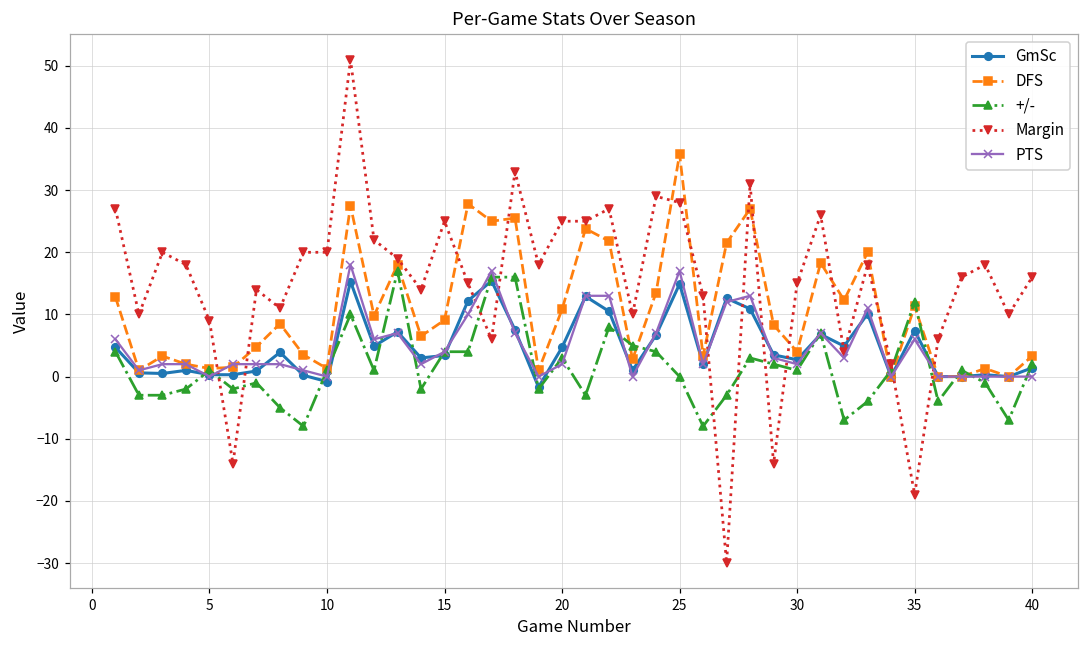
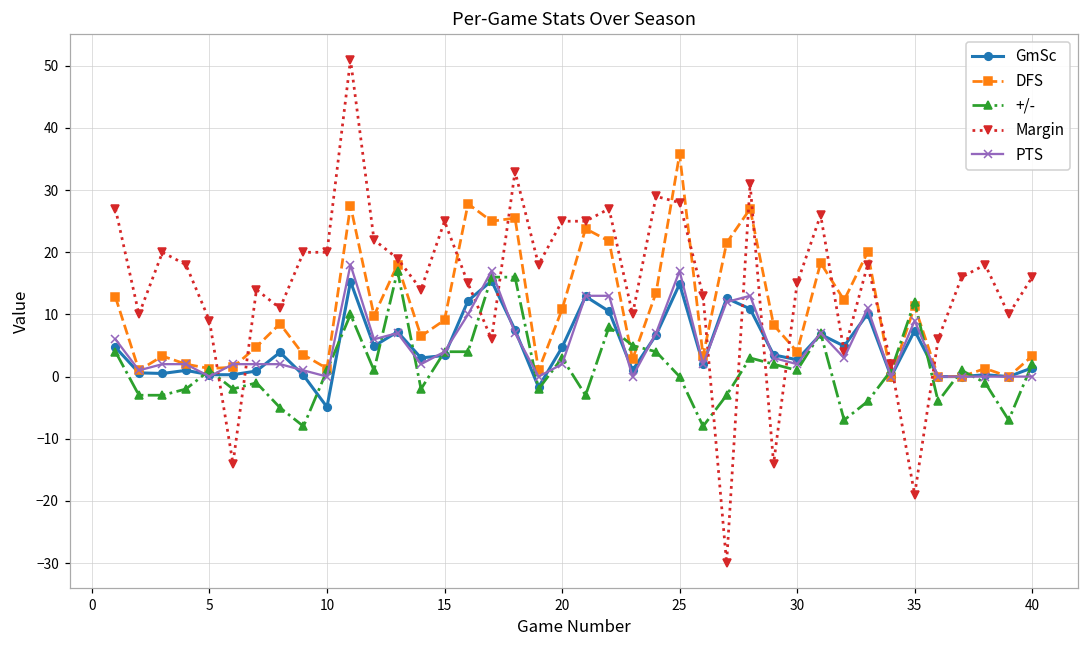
  {
    "GmSc": {
-     "10": -1,
+     "10": -5,
      "15": 3,
      "20": 5,
      "25": 15,
      "30": 3,
      "35": 7,
      "40": 1
    },
    "DFS": {
      "15": 9,
      "20": 11,
      "25": 36,
      "30": 4,
      "35": 11,
      "40": 3
    },
    "+/-": {
      "20": 3,
      "25": 0,
      "30": 1,
      "35": 12,
      "40": 2
    },
    "Margin": {
      "5": 9,
      "10": 20,
      "15": 25,
      "20": 25,
      "25": 28,
      "30": 15,
      "35": -19,
      "40": 16
    },
    "PTS": {
      "10": 0,
      "20": 2,
      "25": 17,
      "30": 2,
-     "35": 6,
+     "35": 9,
      "40": 0
    }
  }
